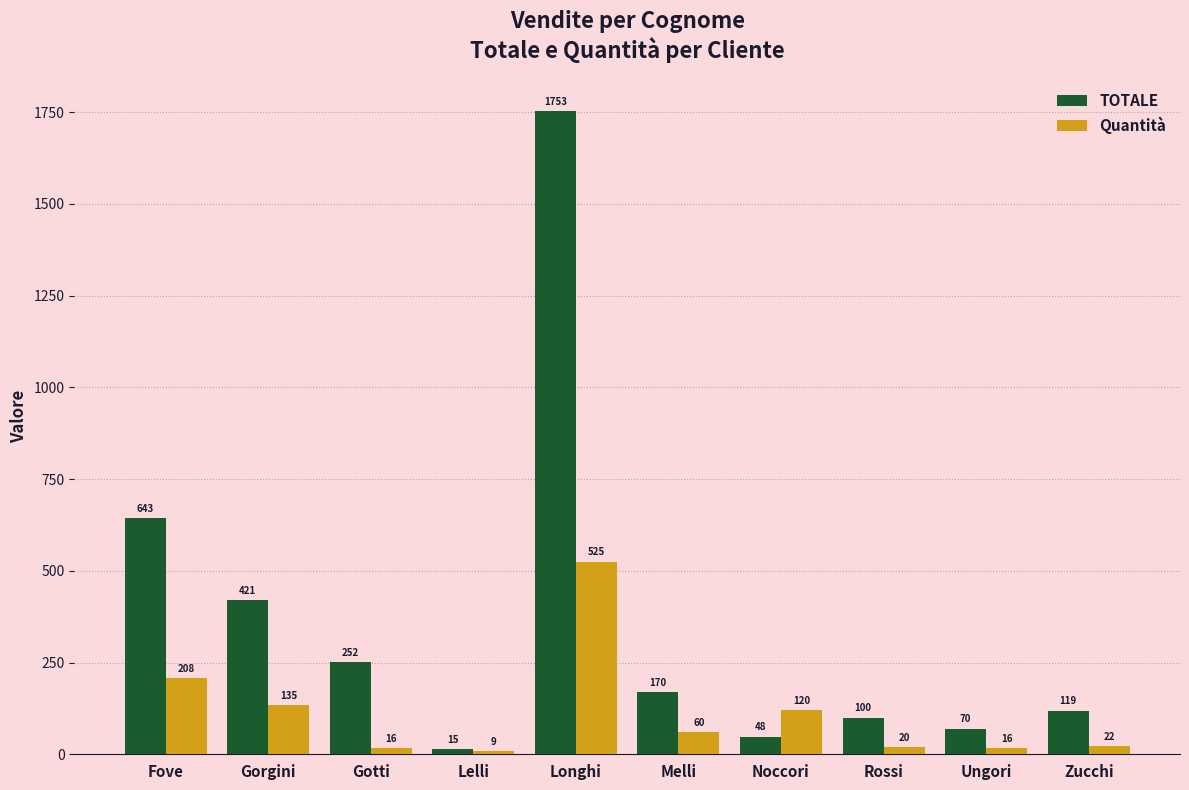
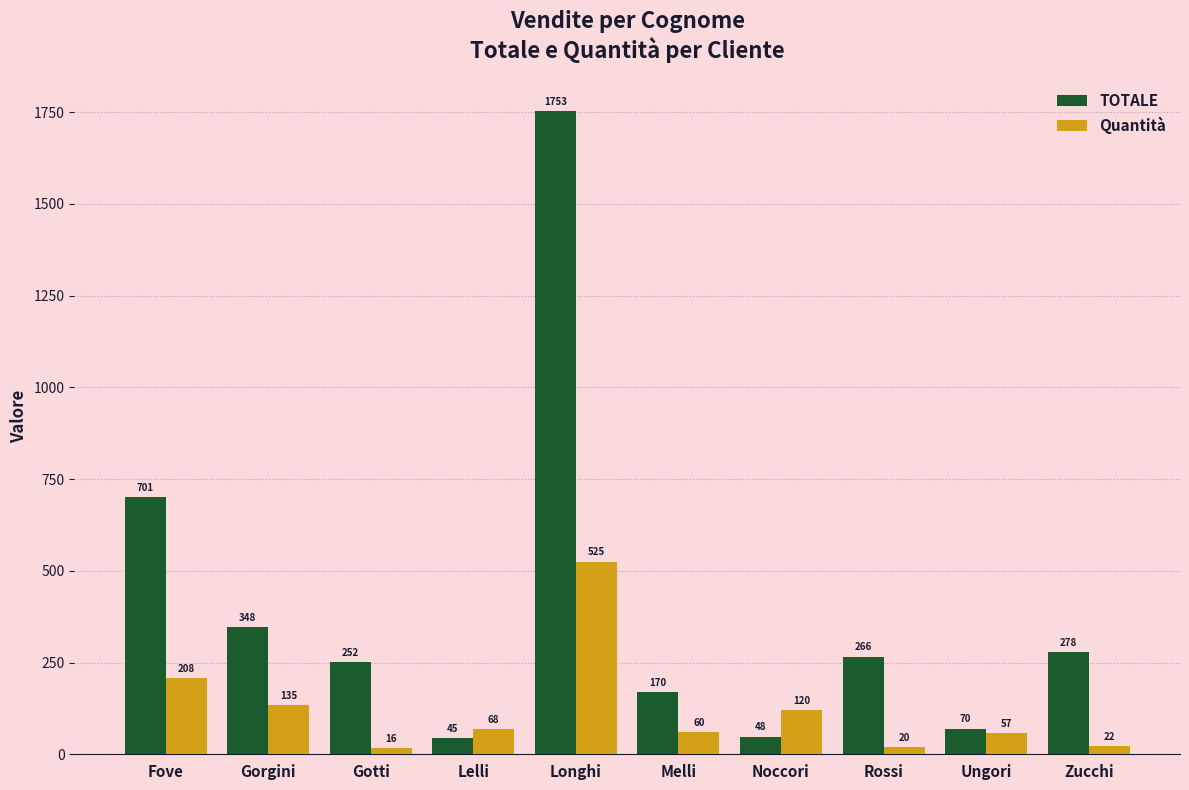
  {
    "TOTALE": {
-     "Fove": 643,
-     "Gorgini": 421,
+     "Fove": 701,
+     "Gorgini": 348,
      "Gotti": 252,
-     "Lelli": 15,
+     "Lelli": 45,
      "Longhi": 1753,
      "Melli": 170,
      "Noccori": 48,
-     "Rossi": 100,
+     "Rossi": 266,
      "Ungori": 70,
-     "Zucchi": 119
+     "Zucchi": 278
    },
    "Quantità": {
      "Fove": 208,
      "Gorgini": 135,
      "Gotti": 16,
-     "Lelli": 9,
+     "Lelli": 68,
      "Longhi": 525,
      "Melli": 60,
      "Noccori": 120,
      "Rossi": 20,
-     "Ungori": 16,
+     "Ungori": 57,
      "Zucchi": 22
    }
  }
